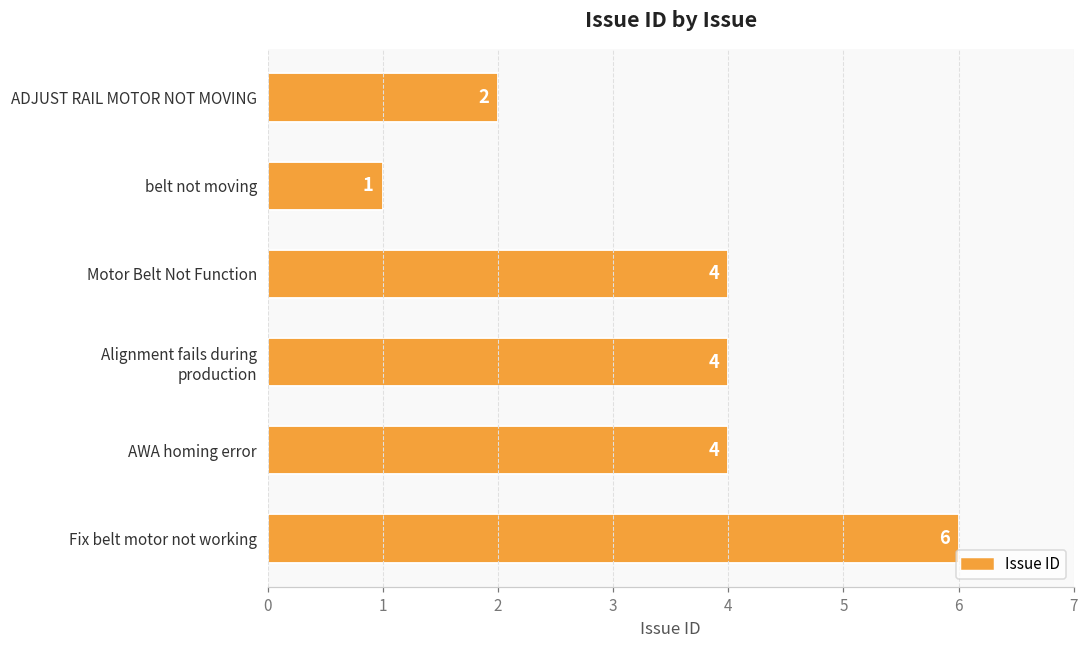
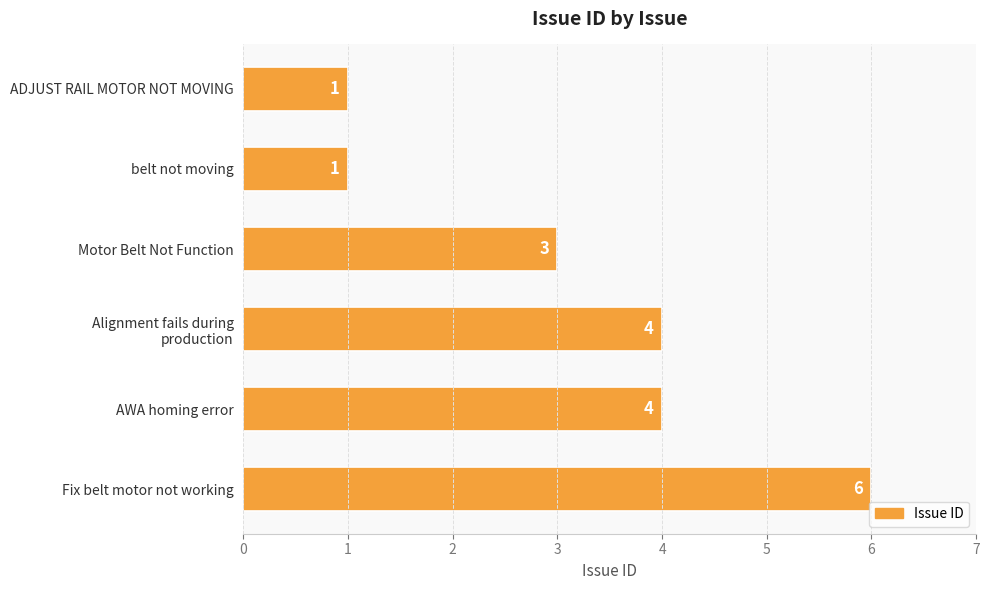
  {
-   "ADJUST RAIL MOTOR NOT MOVING": 2,
+   "ADJUST RAIL MOTOR NOT MOVING": 1,
    "belt not moving": 1,
-   "Motor Belt Not Function": 4,
+   "Motor Belt Not Function": 3,
    "Alignment fails during production": 4,
    "AWA homing error": 4,
    "Fix belt motor not working": 6
  }
